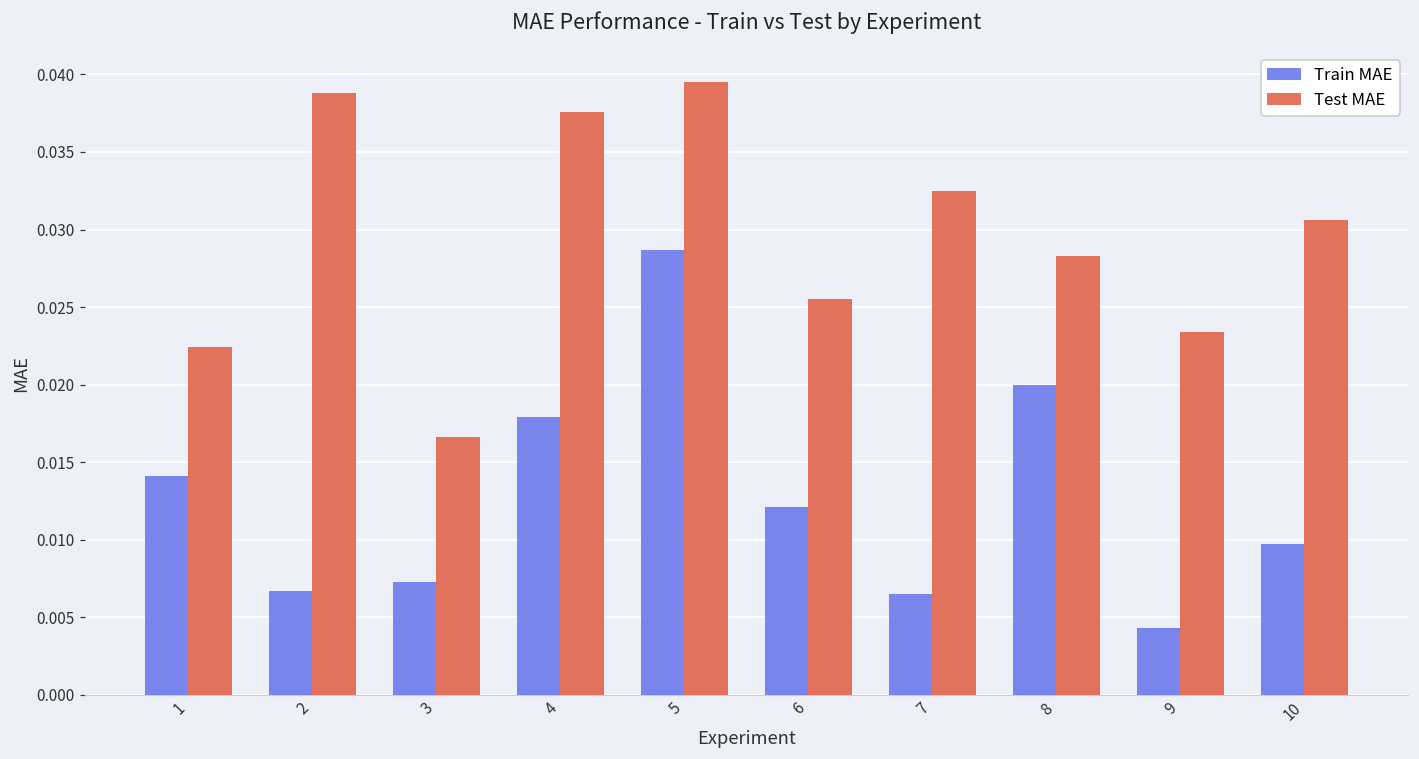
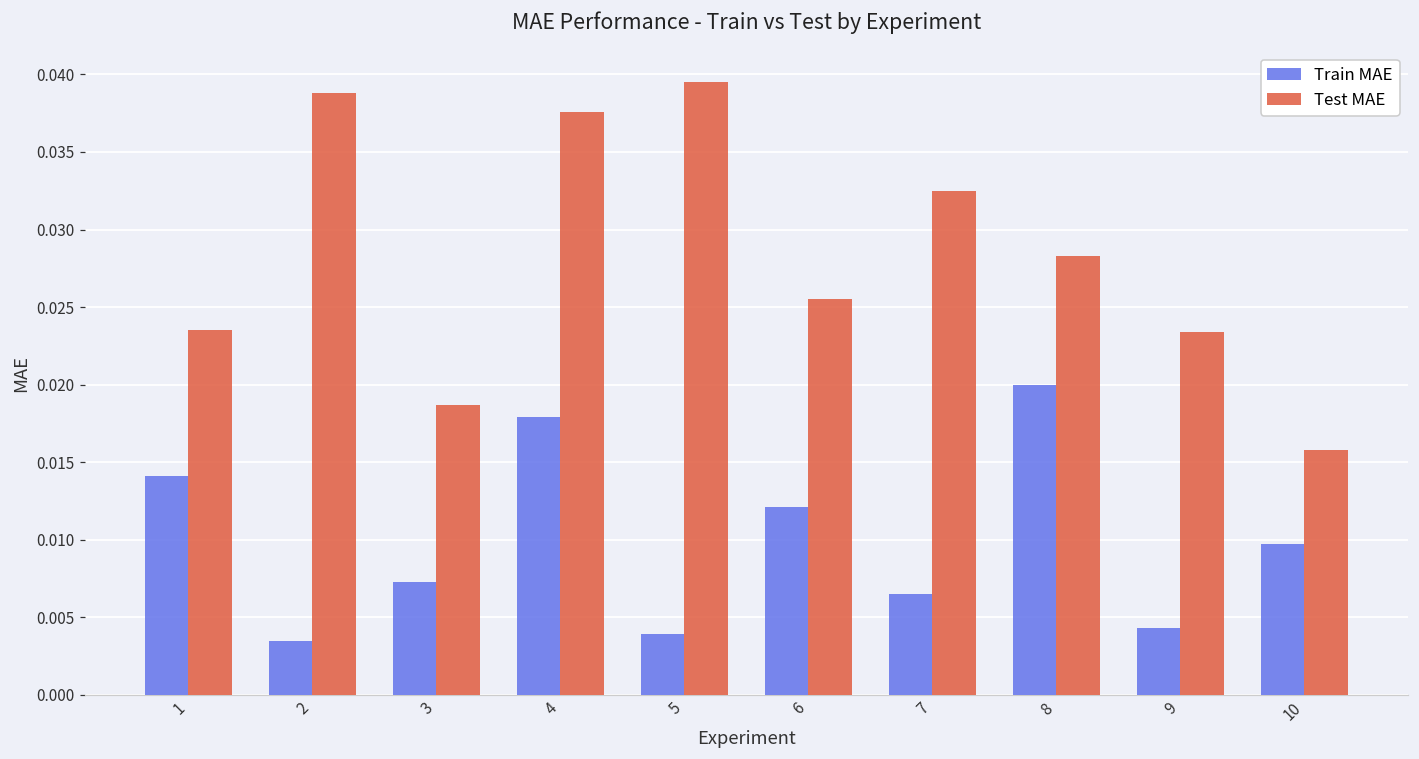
  {
    "Train MAE": {
      "1": 0.0141,
-     "2": 0.0067,
+     "2": 0.0035,
      "3": 0.0073,
      "4": 0.0179,
-     "5": 0.0287,
+     "5": 0.0039,
      "6": 0.0121,
      "7": 0.0065,
      "8": 0.0200,
      "9": 0.0043,
      "10": 0.0097
    },
    "Test MAE": {
-     "1": 0.0224,
+     "1": 0.0235,
      "2": 0.0388,
-     "3": 0.0166,
+     "3": 0.0187,
      "4": 0.0376,
      "5": 0.0395,
      "6": 0.0255,
      "7": 0.0325,
      "8": 0.0283,
      "9": 0.0234,
-     "10": 0.0306
+     "10": 0.0158
    }
  }
